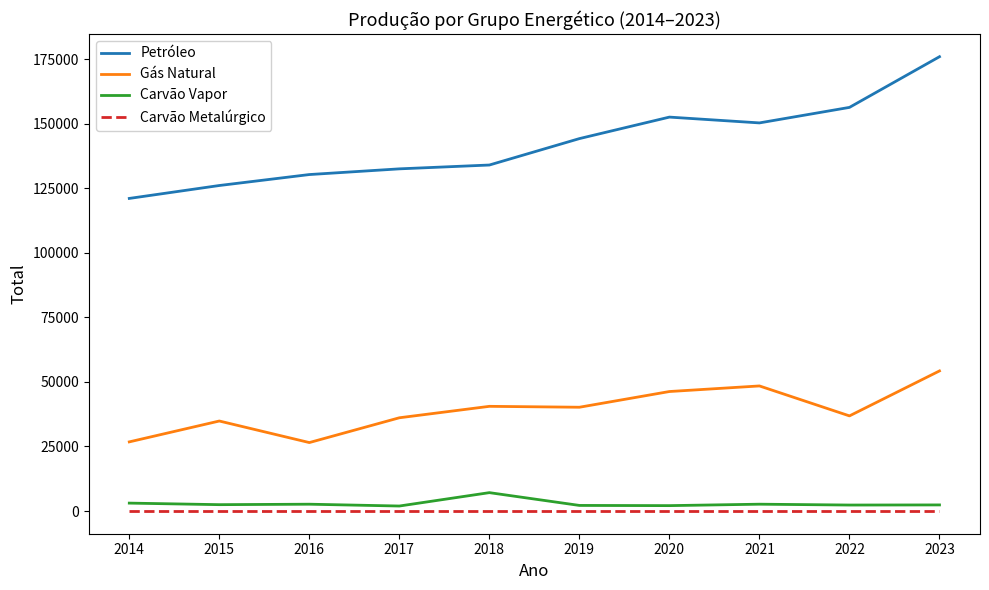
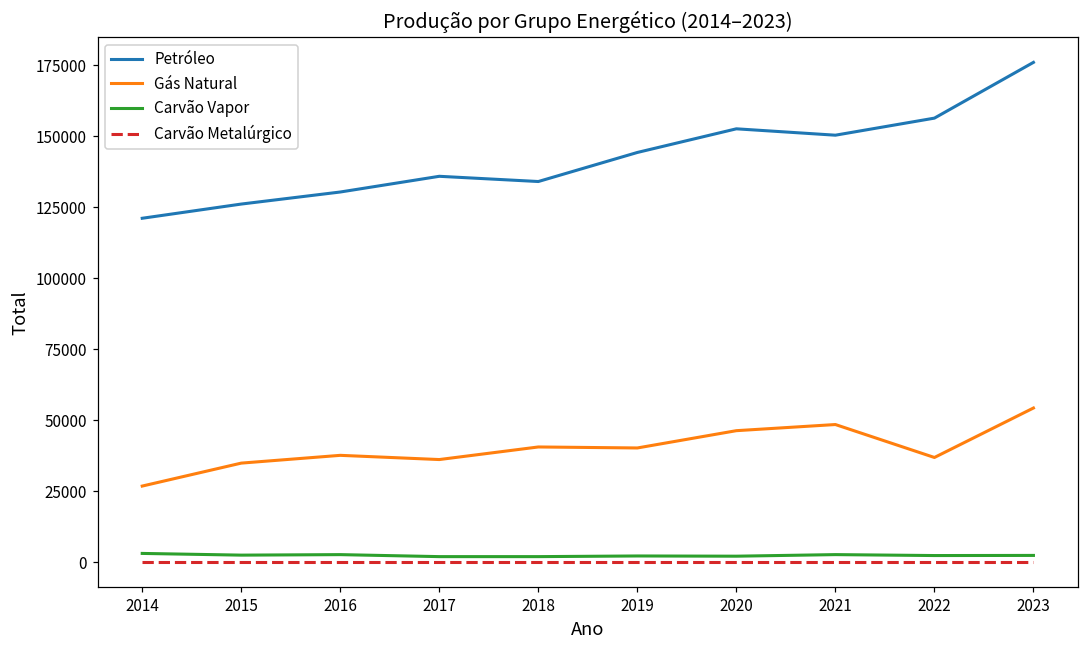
  {
    "Petróleo": {
      "2014": 121000,
      "2015": 126000,
      "2016": 130000,
-     "2017": 133000,
+     "2017": 136000,
      "2018": 134000,
      "2019": 144000,
      "2020": 153000,
      "2021": 150000,
      "2022": 156000,
      "2023": 176000
    },
    "Gás Natural": {
      "2014": 27000,
      "2015": 35000,
-     "2016": 27000,
+     "2016": 38000,
      "2017": 36000,
      "2018": 41000,
      "2019": 40000,
      "2020": 46000,
      "2021": 48000,
      "2022": 37000,
      "2023": 54000
    },
    "Carvão Vapor": {
      "2014": 3000,
      "2015": 2000,
      "2016": 3000,
      "2017": 2000,
-     "2018": 7000,
+     "2018": 2000,
      "2019": 2000,
      "2020": 2000,
      "2021": 3000,
      "2022": 2000,
      "2023": 2000
    },
    "Carvão Metalúrgico": {
      "2014": 0,
      "2015": 0,
      "2016": 0,
      "2017": 0,
      "2018": 0,
      "2019": 0,
      "2020": 0,
      "2021": 0,
      "2022": 0,
      "2023": 0
    }
  }
